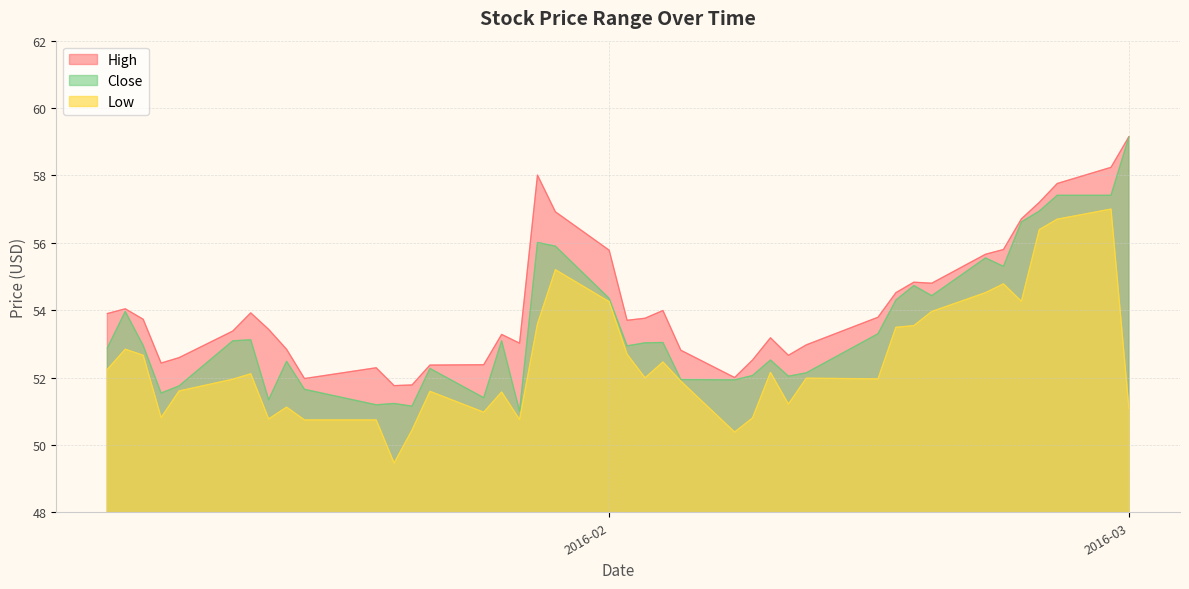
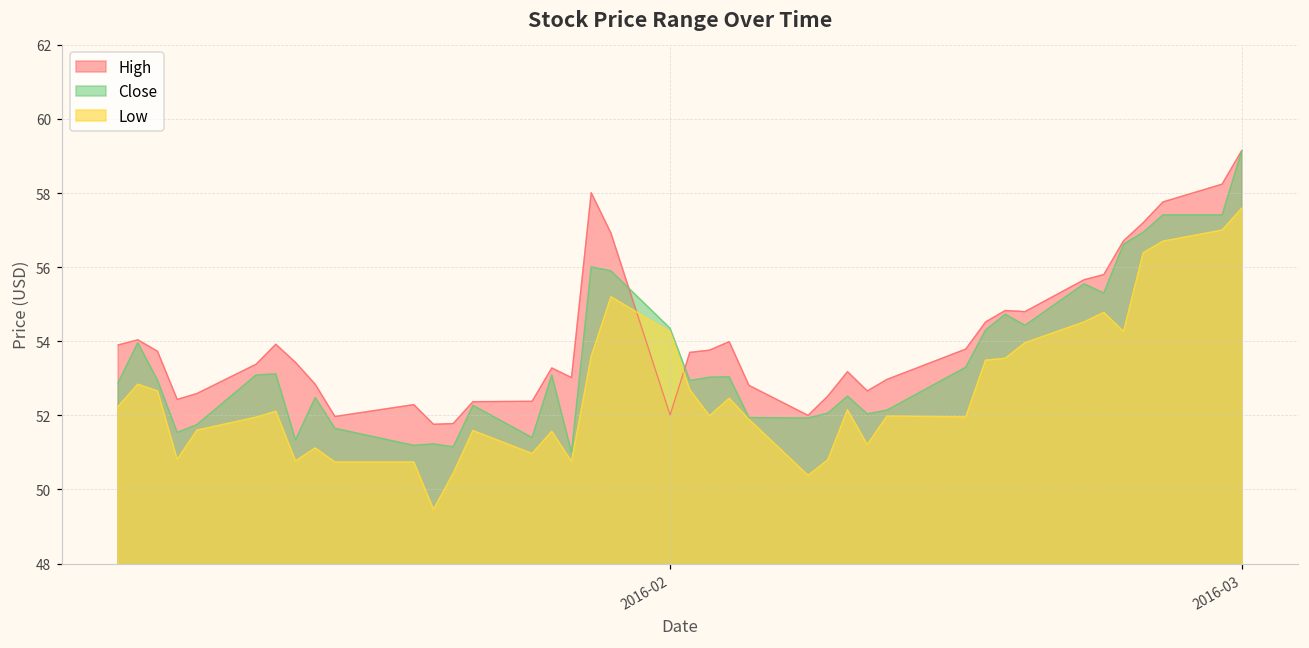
  {
    "High": {
-     "2016-02": 55.8
+     "2016-02": 52.0
    },
    "Close": {
      "2016-02": 54.4
    },
    "Low": {
      "2016-02": 54.3,
-     "2016-03": 51.1
+     "2016-03": 57.6
    }
  }
